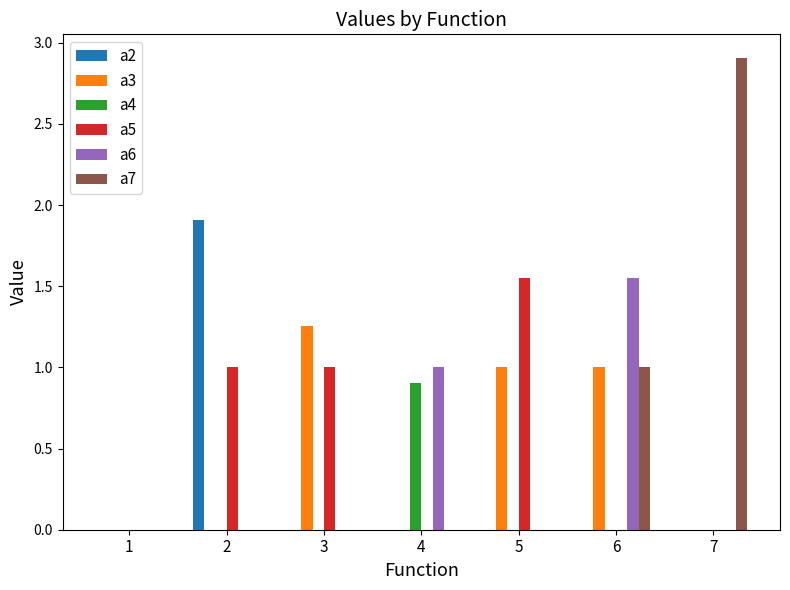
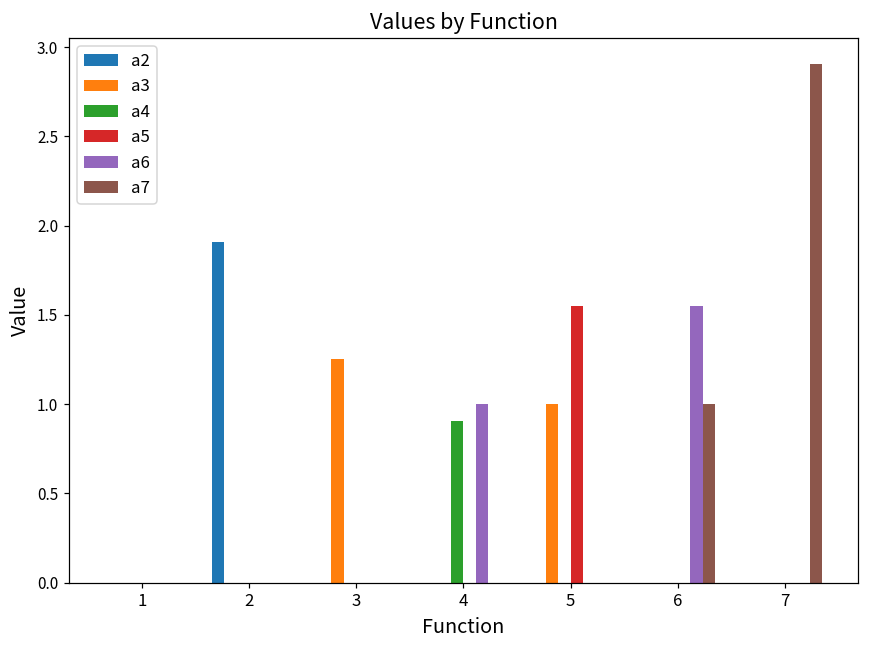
  {
    "a2": {
      "1": 0,
      "2": 1.91,
      "3": 0,
      "4": 0,
      "5": 0,
      "6": 0,
      "7": 0
    },
    "a3": {
      "1": 0,
      "2": 0,
      "3": 1.25,
      "4": 0,
      "5": 1,
-     "6": 1,
+     "6": 0,
      "7": 0
    },
    "a4": {
      "1": 0,
      "2": 0,
      "3": 0,
      "4": 0.91,
      "5": 0,
      "6": 0,
      "7": 0
    },
    "a5": {
      "1": 0,
-     "2": 1,
-     "3": 1,
+     "2": 0,
+     "3": 0,
      "4": 0,
      "5": 1.55,
      "6": 0,
      "7": 0
    },
    "a6": {
      "1": 0,
      "2": 0,
      "3": 0,
      "4": 1,
      "5": 0,
      "6": 1.55,
      "7": 0
    },
    "a7": {
      "1": 0,
      "2": 0,
      "3": 0,
      "4": 0,
      "5": 0,
      "6": 1,
      "7": 2.91
    }
  }
